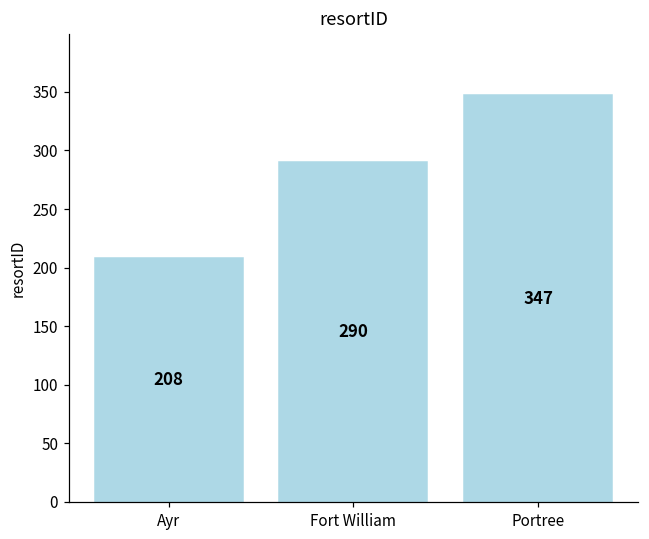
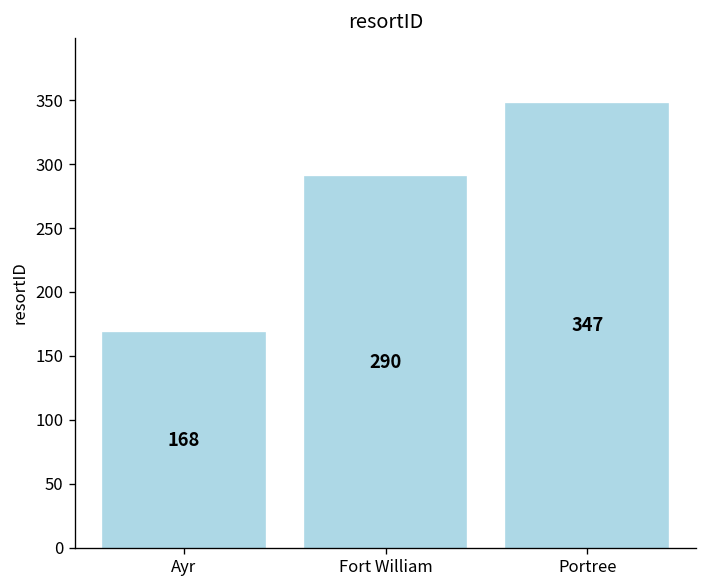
  {
-   "Ayr": 208,
+   "Ayr": 168,
    "Fort William": 290,
    "Portree": 347
  }
